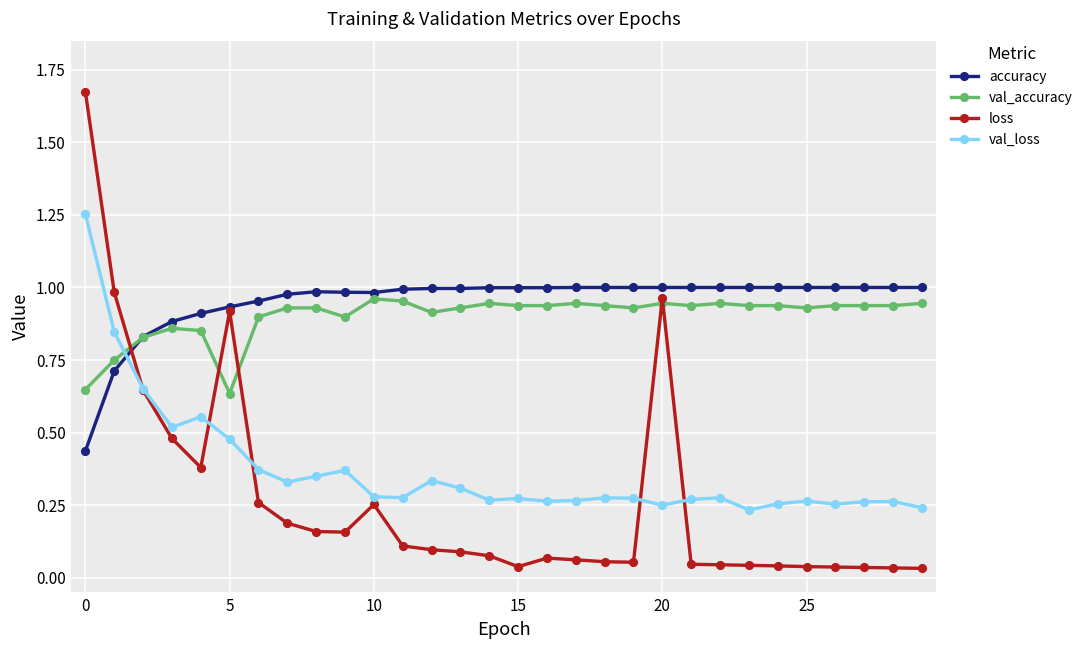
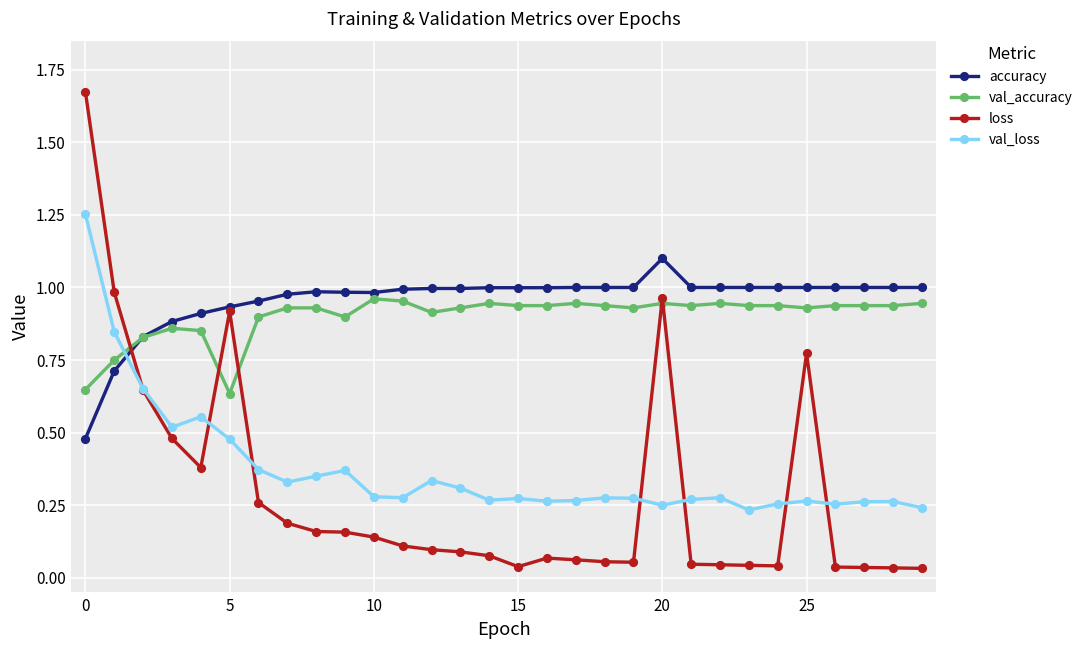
  {
    "accuracy": {
-     "0": 0.44,
+     "0": 0.48,
      "5": 0.93,
      "10": 0.98,
      "15": 1.00,
-     "20": 1.0,
+     "20": 1.1,
      "25": 1.00
    },
    "val_accuracy": {
      "0": 0.65,
      "5": 0.63,
      "10": 0.96,
      "15": 0.94,
      "20": 0.95,
      "25": 0.93
    },
    "loss": {
      "0": 1.67,
      "5": 0.92,
-     "10": 0.25,
+     "10": 0.14,
      "15": 0.04,
      "20": 0.96,
-     "25": 0.04
+     "25": 0.77
    },
    "val_loss": {
      "0": 1.25,
      "5": 0.48,
      "10": 0.28,
      "15": 0.27,
      "20": 0.25,
      "25": 0.26
    }
  }
